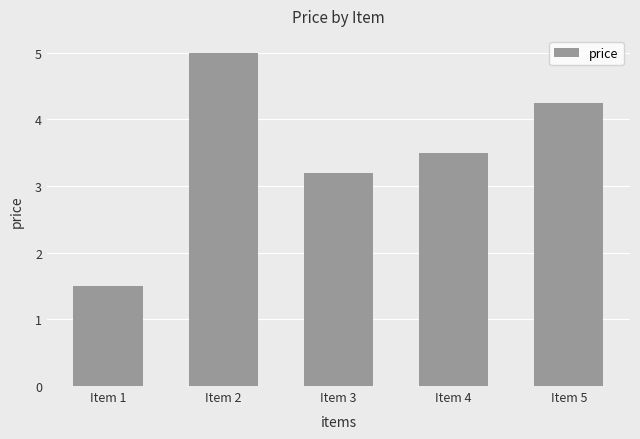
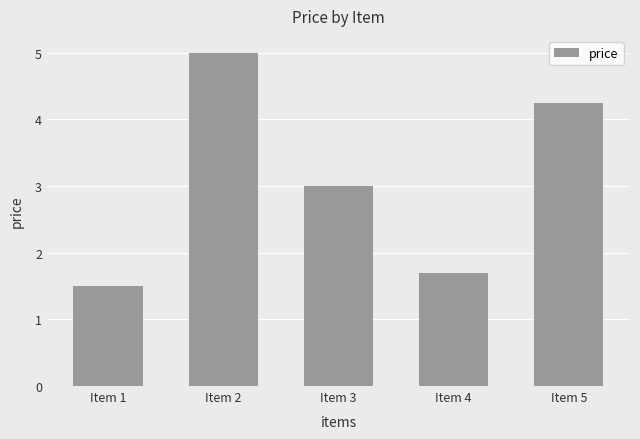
  {
    "Item 1": 1.5,
    "Item 2": 5.0,
-   "Item 3": 3.2,
-   "Item 4": 3.5,
+   "Item 3": 3.0,
+   "Item 4": 1.7,
    "Item 5": 4.3
  }
